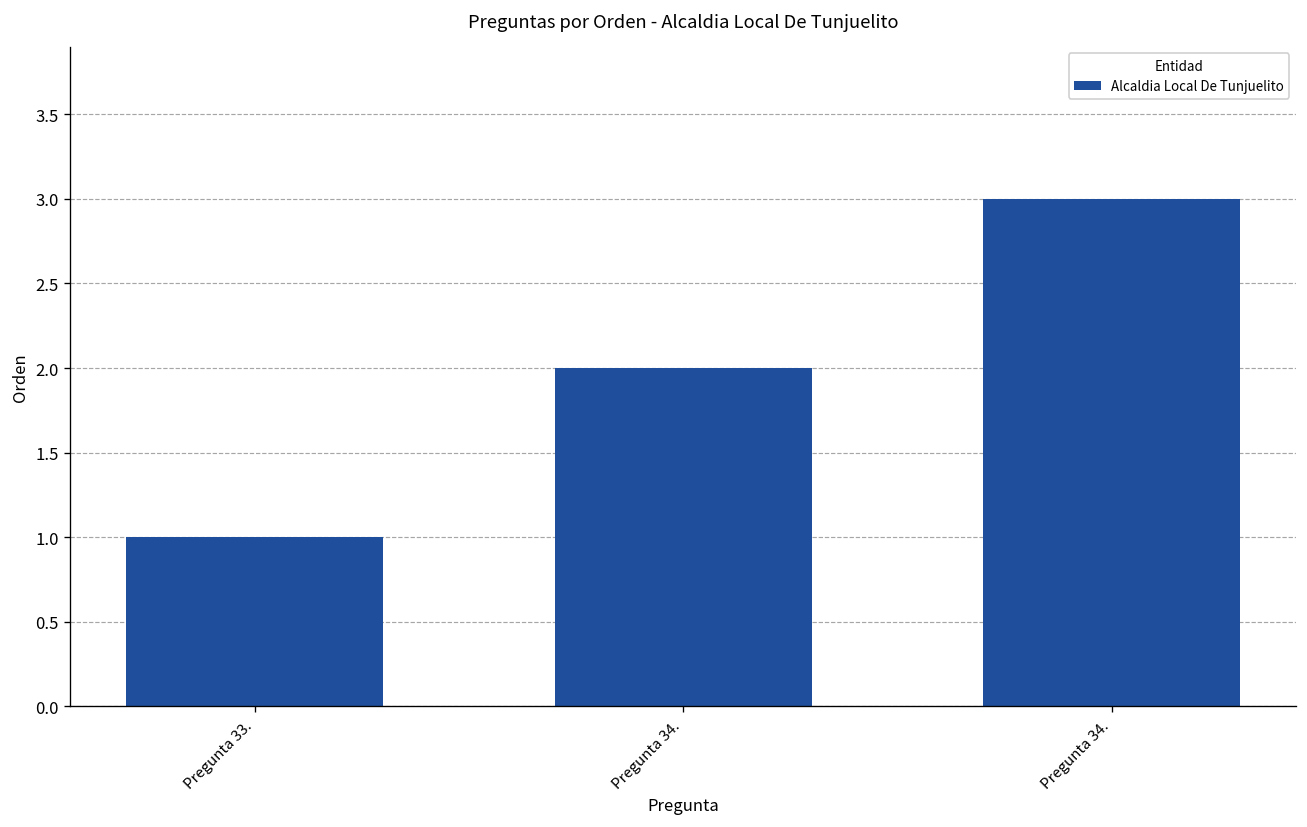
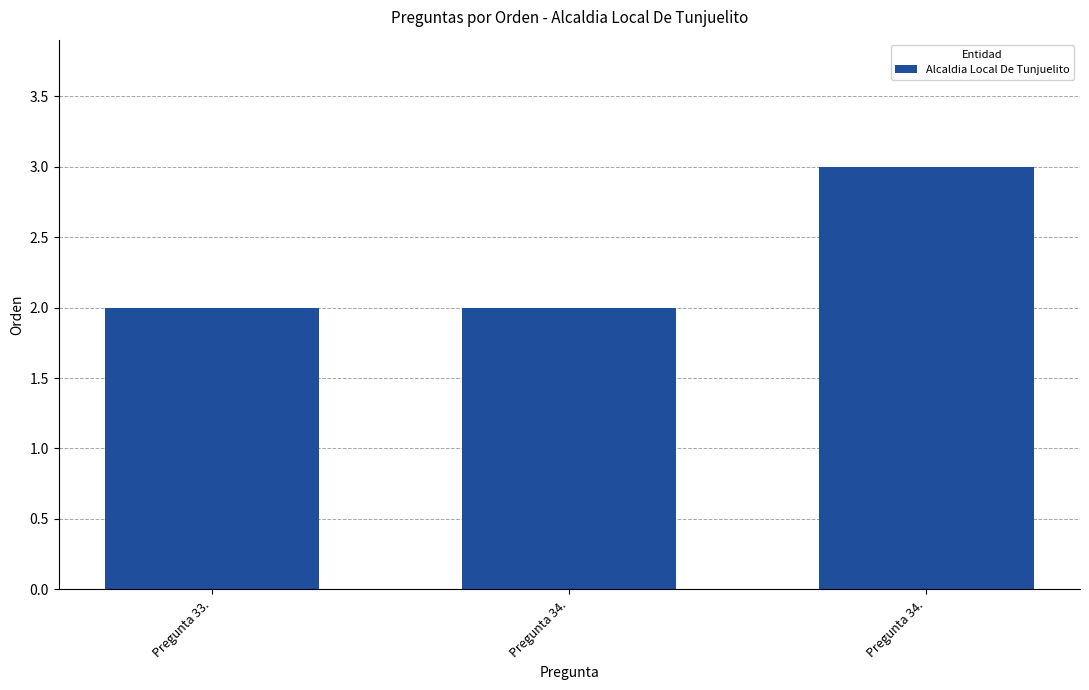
  {
-   "Pregunta 33.": 1
+   "Pregunta 33.": 2
  }
